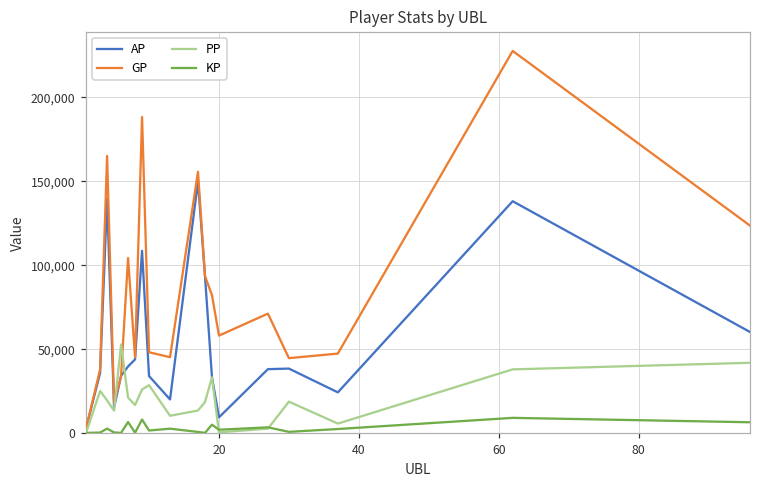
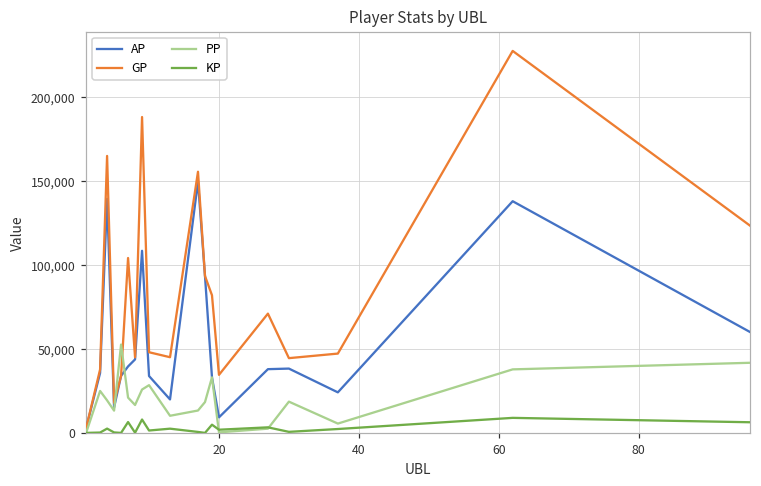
  {
    "AP": {
      "20": "9,000"
    },
    "GP": {
-     "20": "58,000"
+     "20": "35,000"
    }
  }
